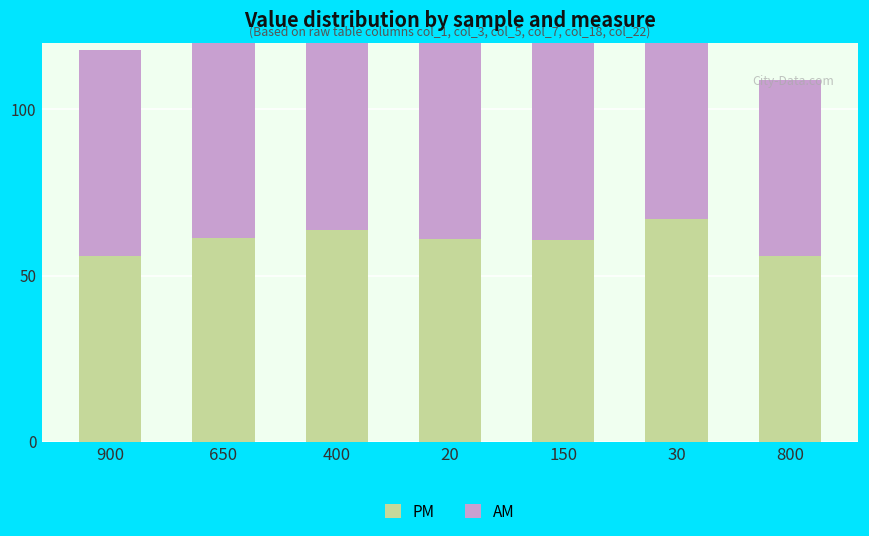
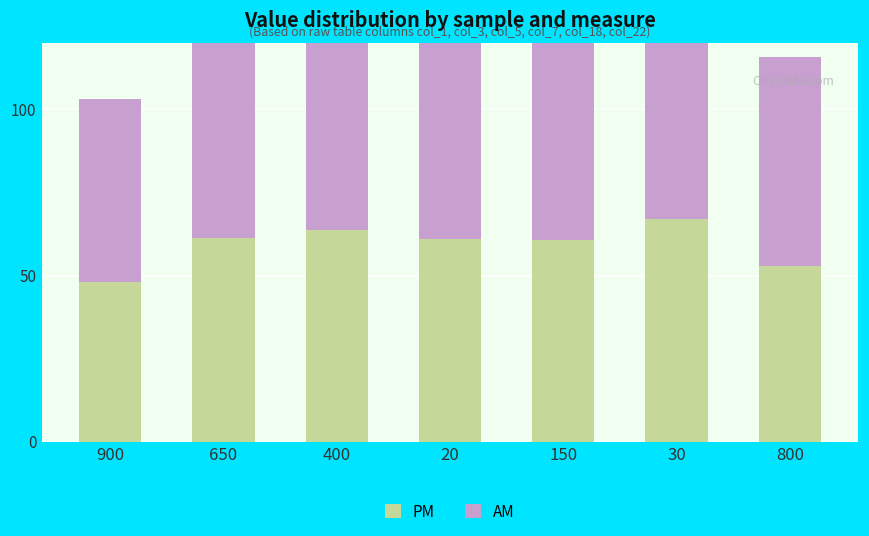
  {
    "PM": {
-     "900": 56,
+     "900": 48,
      "650": 61,
      "400": 64,
      "20": 61,
      "150": 61,
      "30": 67,
-     "800": 56
+     "800": 53
    },
    "AM": {
-     "900": 62,
-     "800": 53
+     "900": 55,
+     "800": 63
    }
  }
